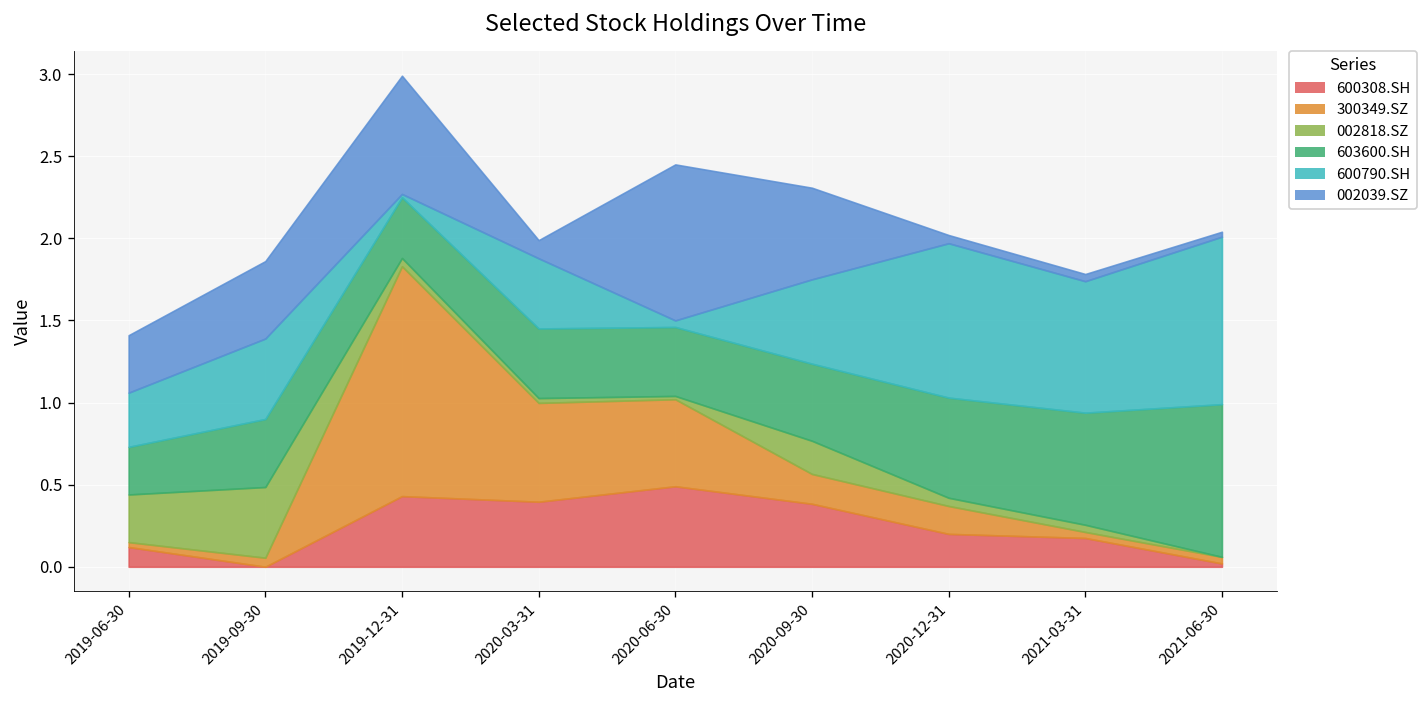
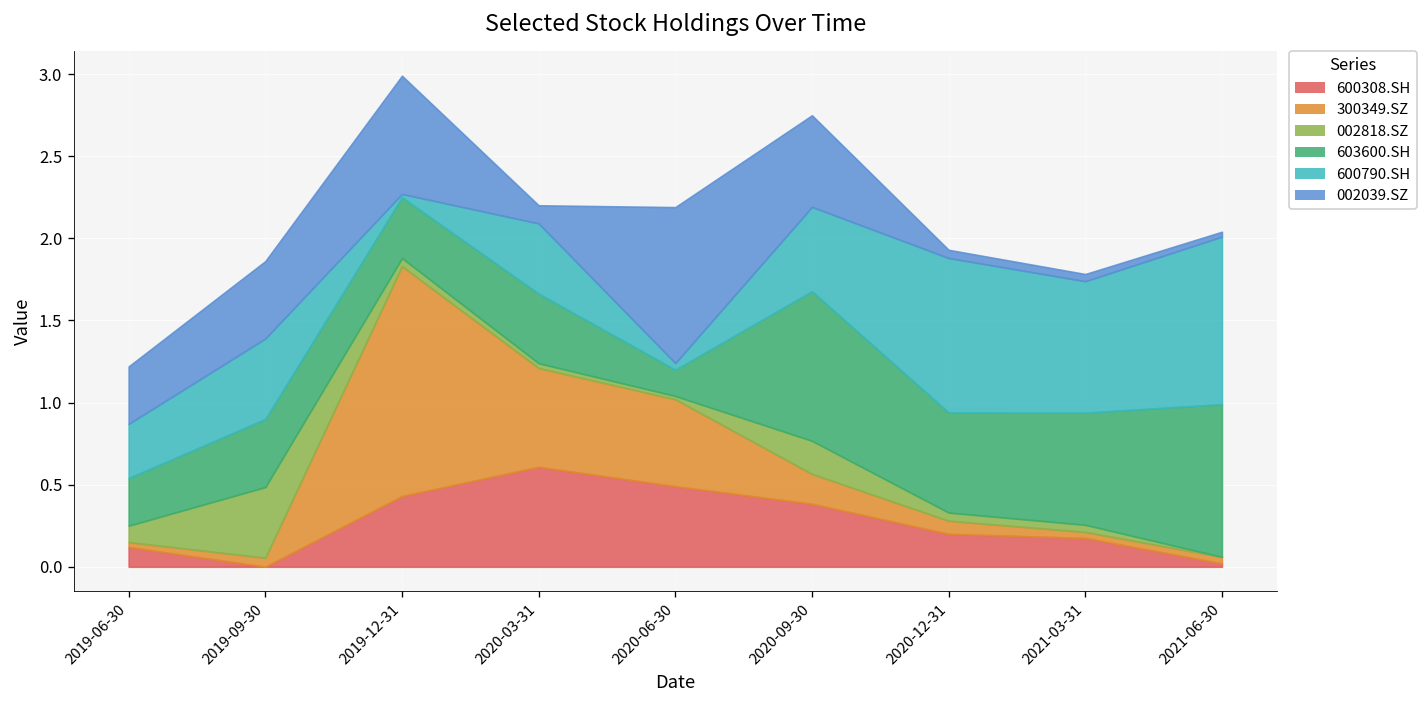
  {
    "600308.SH": {
      "2019-06-30": 0.12,
      "2019-09-30": 0.00,
      "2019-12-31": 0.43,
-     "2020-03-31": 0.40,
+     "2020-03-31": 0.61,
      "2020-06-30": 0.49,
      "2020-09-30": 0.38,
      "2020-12-31": 0.20,
      "2021-03-31": 0.18,
      "2021-06-30": 0.02
    },
    "300349.SZ": {
      "2019-06-30": 0.03,
      "2019-09-30": 0.05,
      "2019-12-31": 1.40,
      "2020-03-31": 0.60,
      "2020-06-30": 0.53,
      "2020-09-30": 0.18,
-     "2020-12-31": 0.17,
+     "2020-12-31": 0.08,
      "2021-03-31": 0.04
    },
    "002818.SZ": {
-     "2019-06-30": 0.29,
+     "2019-06-30": 0.10,
      "2019-09-30": 0.43,
      "2019-12-31": 0.05,
      "2020-03-31": 0.03,
      "2020-06-30": 0.02,
      "2020-09-30": 0.20,
      "2020-12-31": 0.05,
      "2021-03-31": 0.04
    },
    "603600.SH": {
      "2019-06-30": 0.29,
      "2019-09-30": 0.41,
      "2019-12-31": 0.37,
      "2020-03-31": 0.42,
-     "2020-06-30": 0.42,
-     "2020-09-30": 0.47,
+     "2020-06-30": 0.16,
+     "2020-09-30": 0.91,
      "2020-12-31": 0.61,
      "2021-03-31": 0.68,
      "2021-06-30": 0.93
    }
  }
